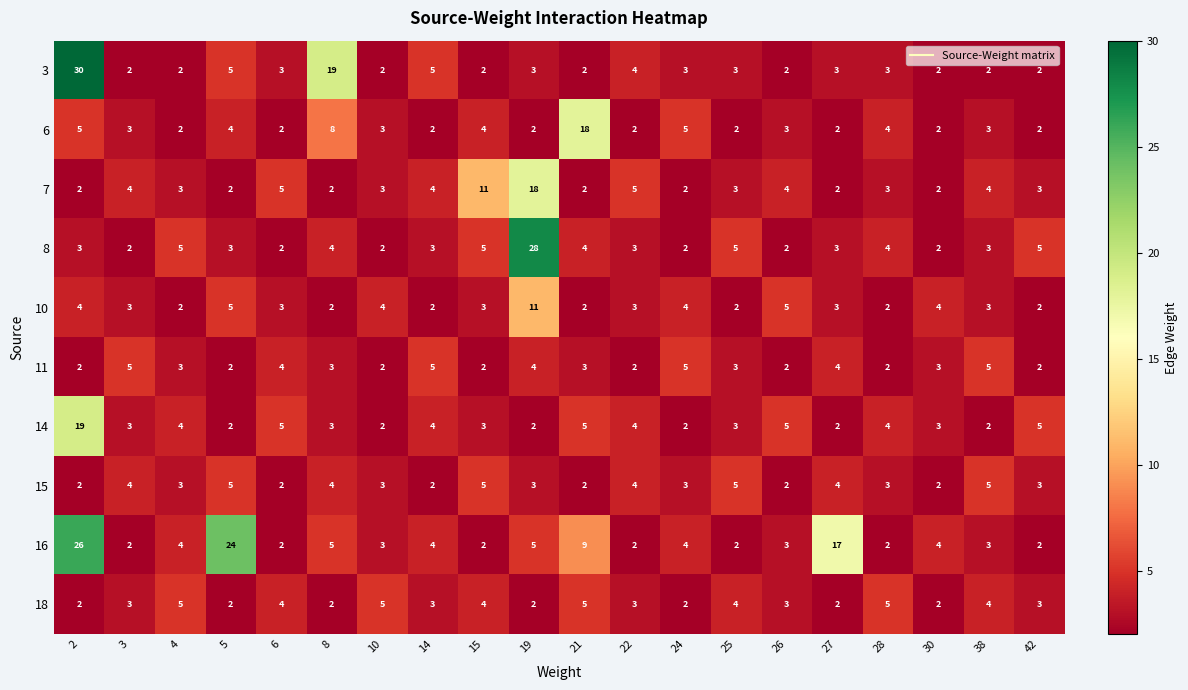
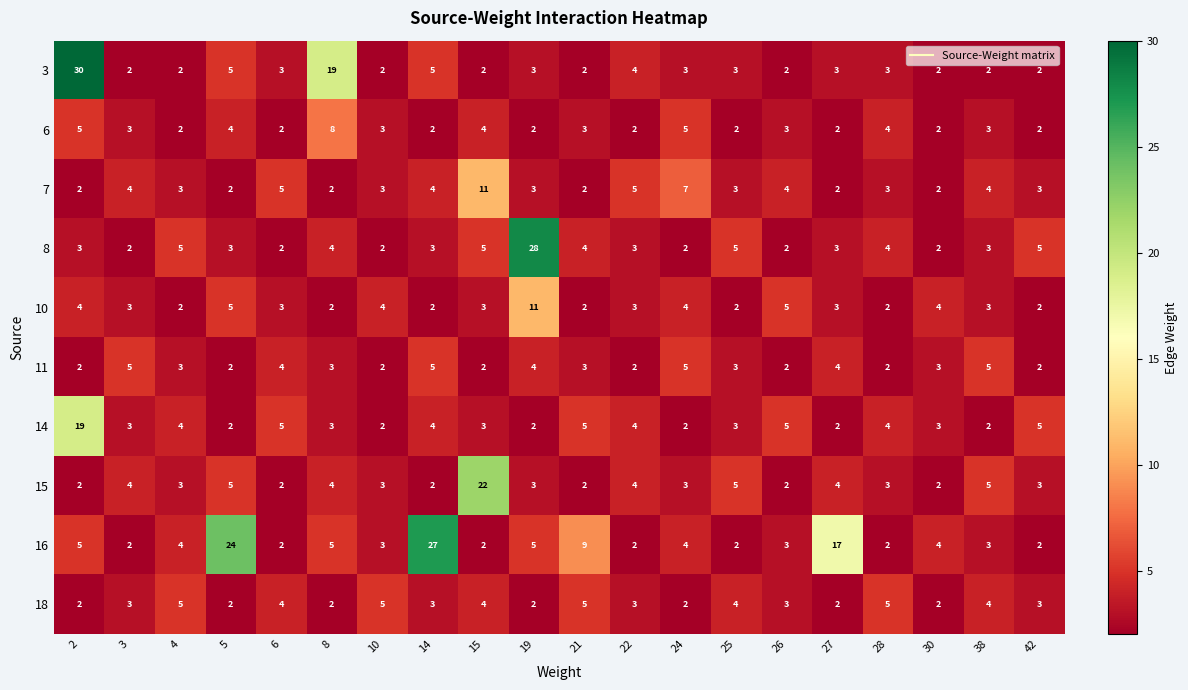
  {
    "3": {
      "2": 30,
      "3": 2,
      "4": 2,
      "5": 5,
      "6": 3,
      "8": 19,
      "10": 2,
      "14": 5,
      "15": 2,
      "19": 3,
      "21": 2,
      "22": 4,
      "24": 3,
      "25": 3,
      "26": 2,
      "27": 3,
      "28": 3,
      "30": 2,
      "38": 2,
      "42": 2
    },
    "6": {
      "2": 5,
      "3": 3,
      "4": 2,
      "5": 4,
      "6": 2,
      "8": 8,
      "10": 3,
      "14": 2,
      "15": 4,
      "19": 2,
-     "21": 18,
+     "21": 3,
      "22": 2,
      "24": 5,
      "25": 2,
      "26": 3,
      "27": 2,
      "28": 4,
      "30": 2,
      "38": 3,
      "42": 2
    },
    "7": {
      "2": 2,
      "3": 4,
      "4": 3,
      "5": 2,
      "6": 5,
      "8": 2,
      "10": 3,
      "14": 4,
      "15": 11,
-     "19": 18,
+     "19": 3,
      "21": 2,
      "22": 5,
-     "24": 2,
+     "24": 7,
      "25": 3,
      "26": 4,
      "27": 2,
      "28": 3,
      "30": 2,
      "38": 4,
      "42": 3
    },
    "8": {
      "2": 3,
      "3": 2,
      "4": 5,
      "5": 3,
      "6": 2,
      "8": 4,
      "10": 2,
      "14": 3,
      "15": 5,
      "19": 28,
      "21": 4,
      "22": 3,
      "24": 2,
      "25": 5,
      "26": 2,
      "27": 3,
      "28": 4,
      "30": 2,
      "38": 3,
      "42": 5
    },
    "10": {
      "2": 4,
      "3": 3,
      "4": 2,
      "5": 5,
      "6": 3,
      "8": 2,
      "10": 4,
      "14": 2,
      "15": 3,
      "19": 11,
      "21": 2,
      "22": 3,
      "24": 4,
      "25": 2,
      "26": 5,
      "27": 3,
      "28": 2,
      "30": 4,
      "38": 3,
      "42": 2
    },
    "11": {
      "2": 2,
      "3": 5,
      "4": 3,
      "5": 2,
      "6": 4,
      "8": 3,
      "10": 2,
      "14": 5,
      "15": 2,
      "19": 4,
      "21": 3,
      "22": 2,
      "24": 5,
      "25": 3,
      "26": 2,
      "27": 4,
      "28": 2,
      "30": 3,
      "38": 5,
      "42": 2
    },
    "14": {
      "2": 19,
      "3": 3,
      "4": 4,
      "5": 2,
      "6": 5,
      "8": 3,
      "10": 2,
      "14": 4,
      "15": 3,
      "19": 2,
      "21": 5,
      "22": 4,
      "24": 2,
      "25": 3,
      "26": 5,
      "27": 2,
      "28": 4,
      "30": 3,
      "38": 2,
      "42": 5
    },
    "15": {
      "2": 2,
      "3": 4,
      "4": 3,
      "5": 5,
      "6": 2,
      "8": 4,
      "10": 3,
      "14": 2,
-     "15": 5,
+     "15": 22,
      "19": 3,
      "21": 2,
      "22": 4,
      "24": 3,
      "25": 5,
      "26": 2,
      "27": 4,
      "28": 3,
      "30": 2,
      "38": 5,
      "42": 3
    },
    "16": {
-     "2": 26,
+     "2": 5,
      "3": 2,
      "4": 4,
      "5": 24,
      "6": 2,
      "8": 5,
      "10": 3,
-     "14": 4,
+     "14": 27,
      "15": 2,
      "19": 5,
      "21": 9,
      "22": 2,
      "24": 4,
      "25": 2,
      "26": 3,
      "27": 17,
      "28": 2,
      "30": 4,
      "38": 3,
      "42": 2
    },
    "18": {
      "2": 2,
      "3": 3,
      "4": 5,
      "5": 2,
      "6": 4,
      "8": 2,
      "10": 5,
      "14": 3,
      "15": 4,
      "19": 2,
      "21": 5,
      "22": 3,
      "24": 2,
      "25": 4,
      "26": 3,
      "27": 2,
      "28": 5,
      "30": 2,
      "38": 4,
      "42": 3
    }
  }
